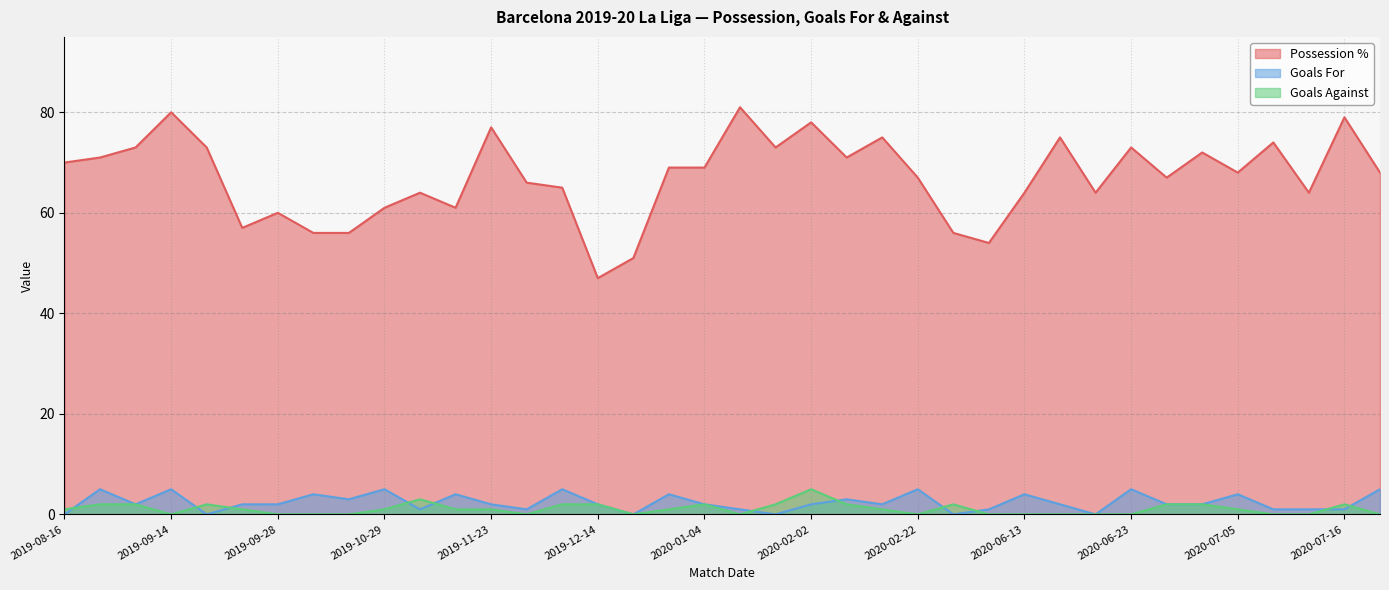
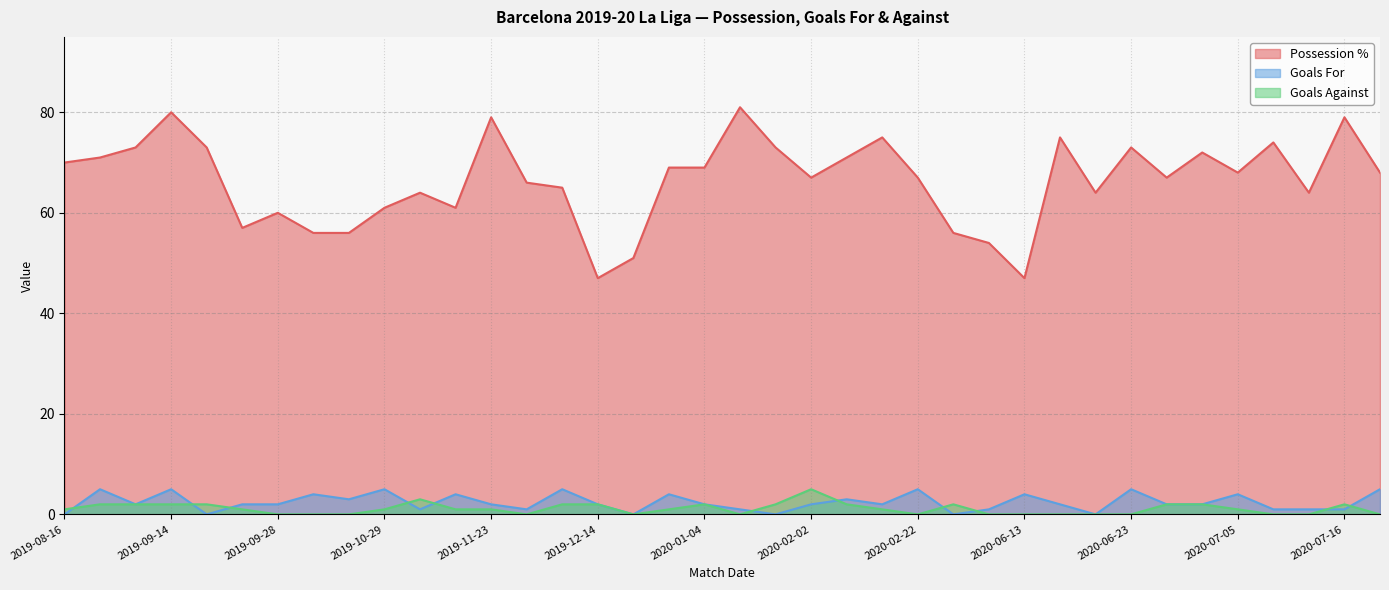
  {
    "Possession %": {
      "2019-08-16": 70,
      "2019-09-14": 80,
      "2019-09-28": 60,
      "2019-10-29": 61,
-     "2019-11-23": 77,
+     "2019-11-23": 79,
      "2019-12-14": 47,
      "2020-01-04": 69,
-     "2020-02-02": 78,
+     "2020-02-02": 67,
      "2020-02-22": 67,
-     "2020-06-13": 64,
+     "2020-06-13": 47,
      "2020-06-23": 73,
      "2020-07-05": 68,
      "2020-07-16": 79
    },
    "Goals For": {
      "2019-08-16": 0,
      "2019-09-14": 5,
      "2019-09-28": 2,
      "2019-10-29": 5,
      "2019-11-23": 2,
      "2020-02-02": 2,
      "2020-02-22": 5,
      "2020-06-13": 4,
      "2020-06-23": 5,
      "2020-07-05": 4,
      "2020-07-16": 1
    },
    "Goals Against": {
      "2019-08-16": 1,
-     "2019-09-14": 0,
+     "2019-09-14": 2,
      "2019-09-28": 0,
      "2019-10-29": 1,
      "2019-11-23": 1,
      "2020-02-02": 5,
      "2020-02-22": 0,
      "2020-06-13": 0,
      "2020-06-23": 0,
      "2020-07-05": 1,
      "2020-07-16": 2
    }
  }
